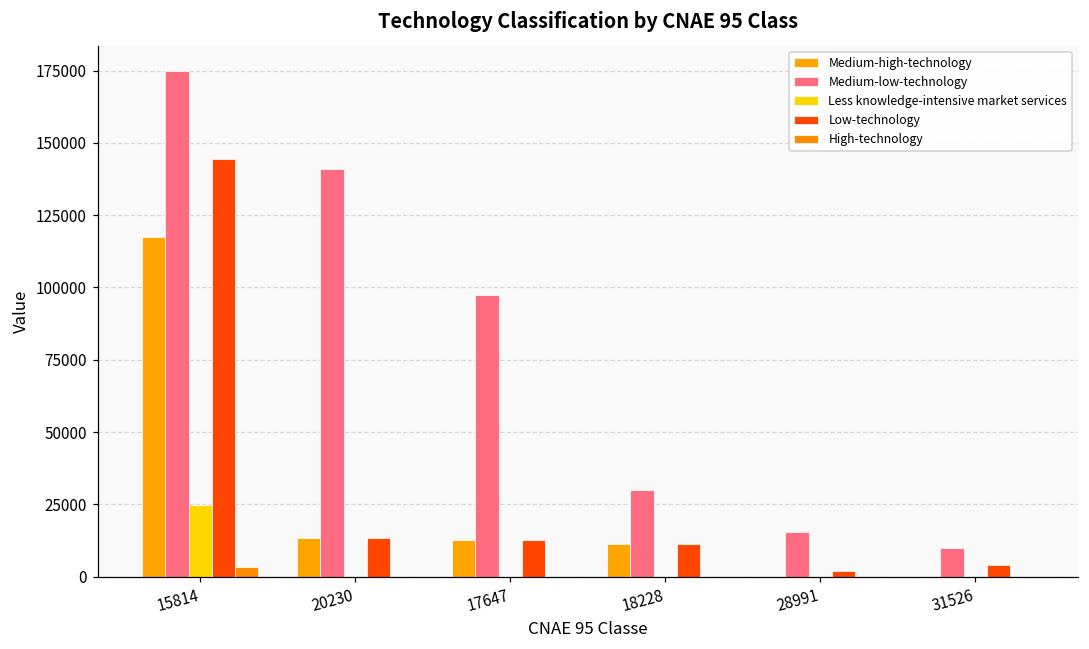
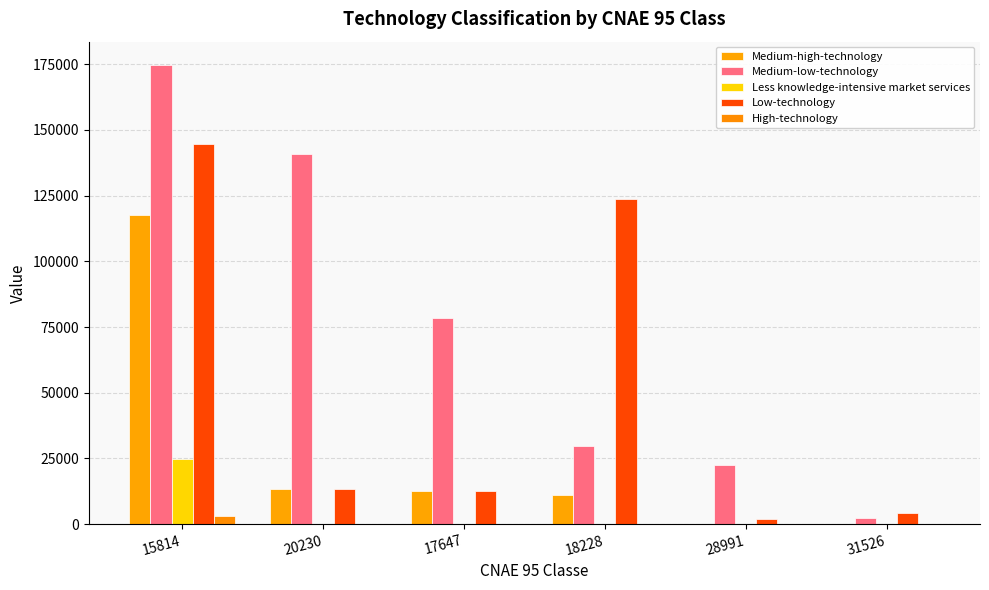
  {
    "Medium-low-technology": {
      "15814": 175000,
      "20230": 141000,
-     "17647": 97000,
+     "17647": 78000,
      "18228": 30000,
-     "28991": 16000,
-     "31526": 10000
+     "28991": 22000,
+     "31526": 2000
    },
    "Low-technology": {
      "15814": 145000,
      "20230": 13000,
      "17647": 12000,
-     "18228": 11000,
+     "18228": 124000,
      "28991": 2000,
      "31526": 4000
    }
  }
